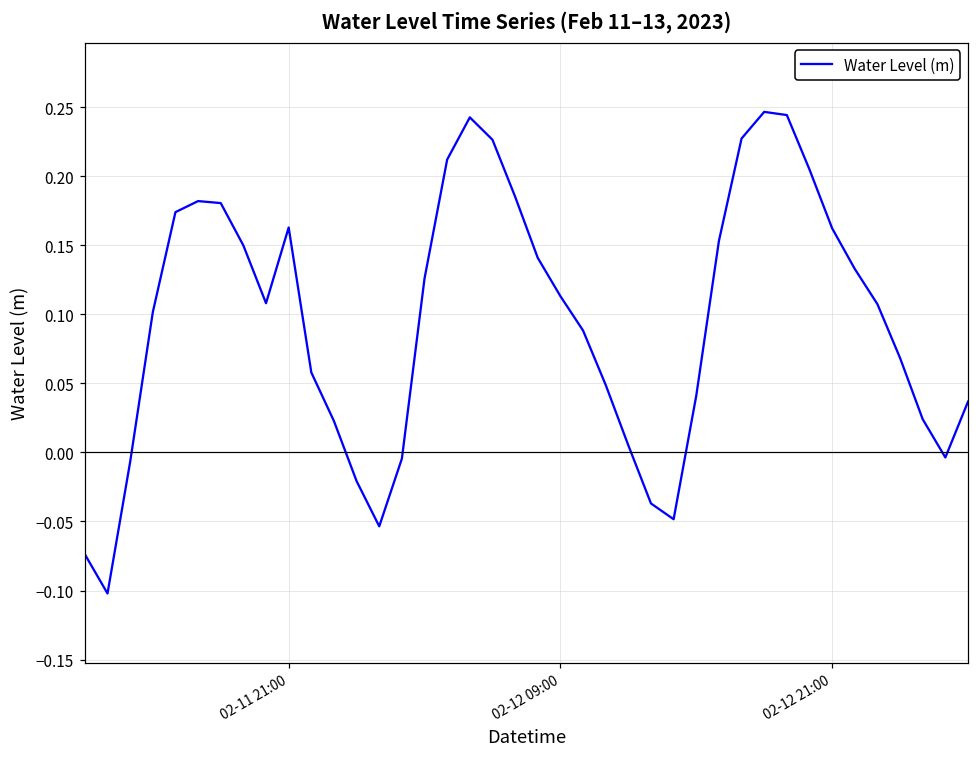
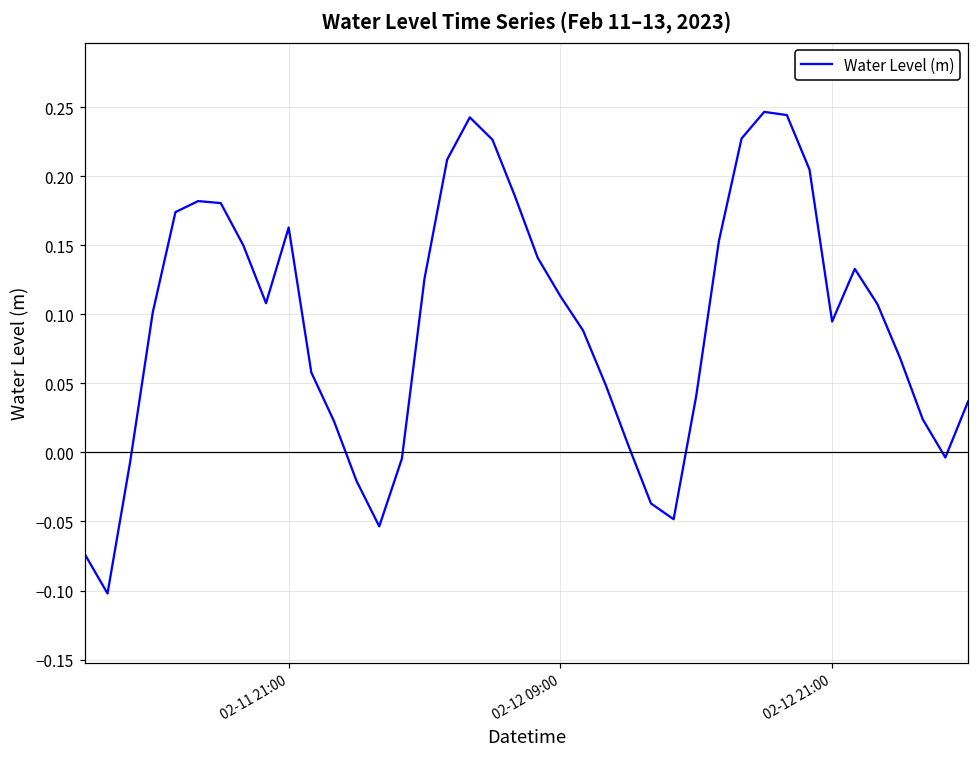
  {
    "02-11 21:00": 0.163,
    "02-12 09:00": 0.113,
-   "02-12 21:00": 0.162
+   "02-12 21:00": 0.095
  }
